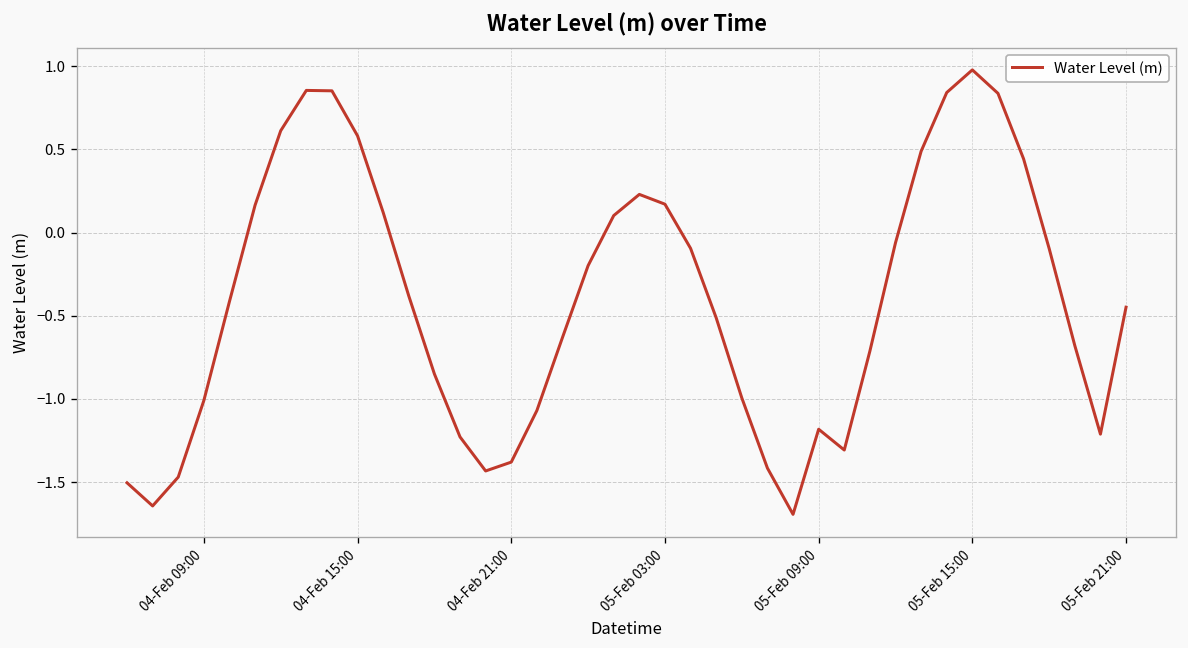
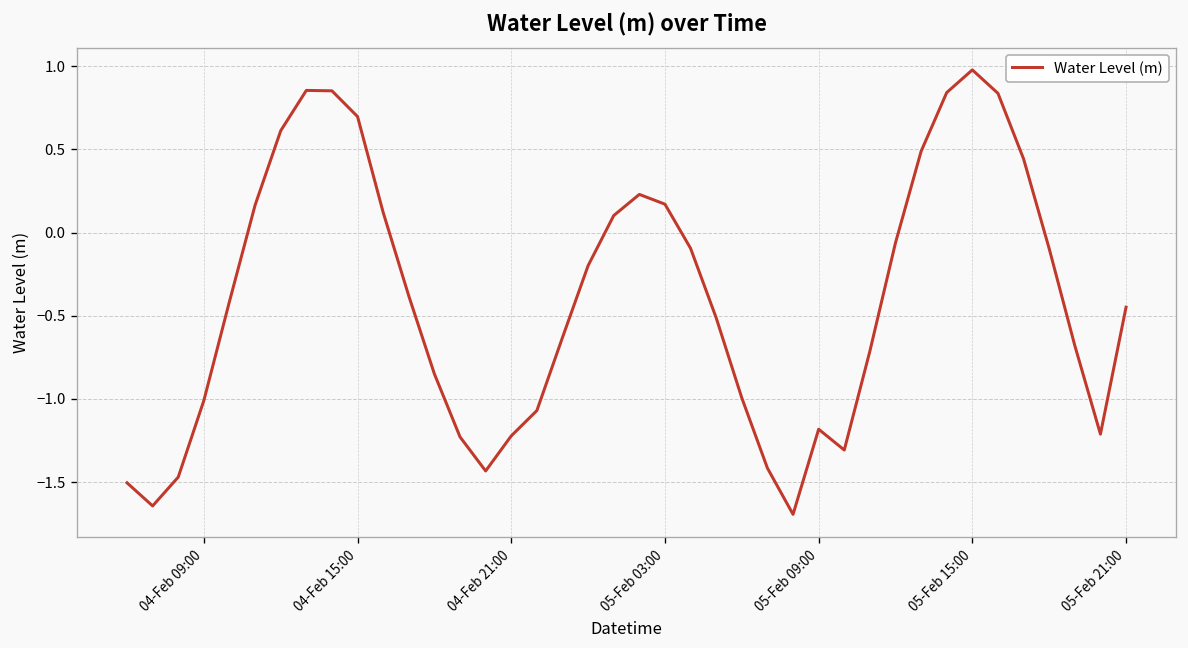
  {
    "04-Feb 09:00": -1.01,
-   "04-Feb 15:00": 0.58,
-   "04-Feb 21:00": -1.38,
+   "04-Feb 15:00": 0.70,
+   "04-Feb 21:00": -1.22,
    "05-Feb 03:00": 0.17,
    "05-Feb 09:00": -1.18,
    "05-Feb 15:00": 0.98,
    "05-Feb 21:00": -0.45
  }
